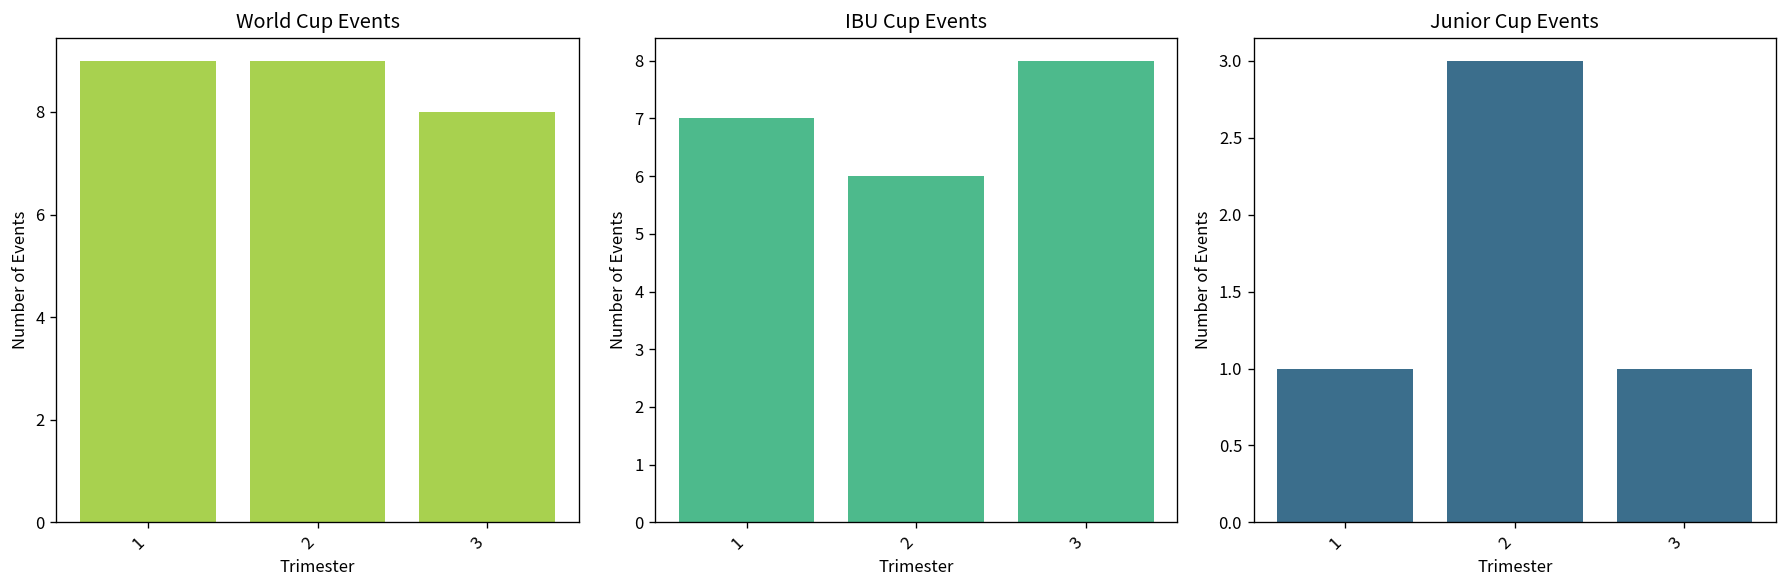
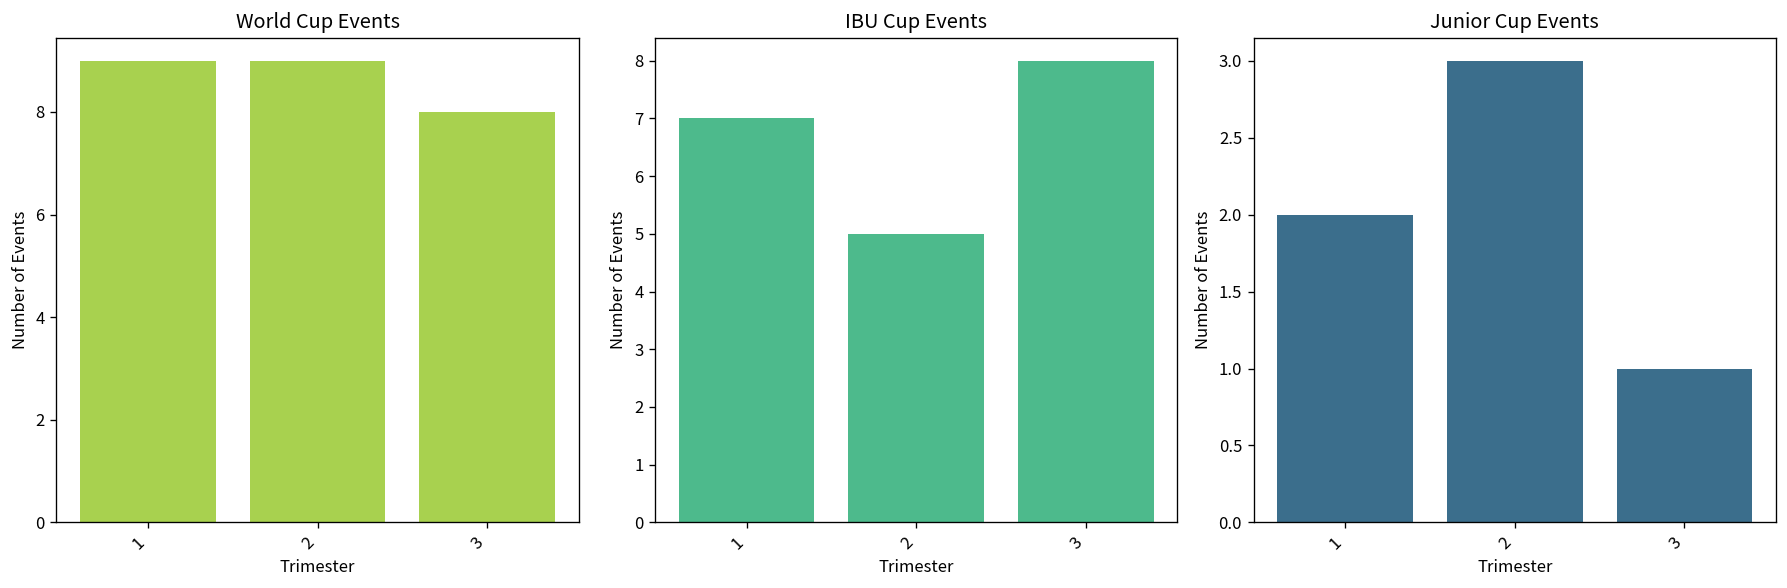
  {
    "World Cup Events": {
      "1": 9.0,
      "2": 9.0,
      "3": 8.0
    },
    "IBU Cup Events": {
      "1": 7,
-     "2": 6,
+     "2": 5,
      "3": 8
    },
    "Junior Cup Events": {
-     "1": 1,
+     "1": 2,
      "2": 3,
      "3": 1
    }
  }
